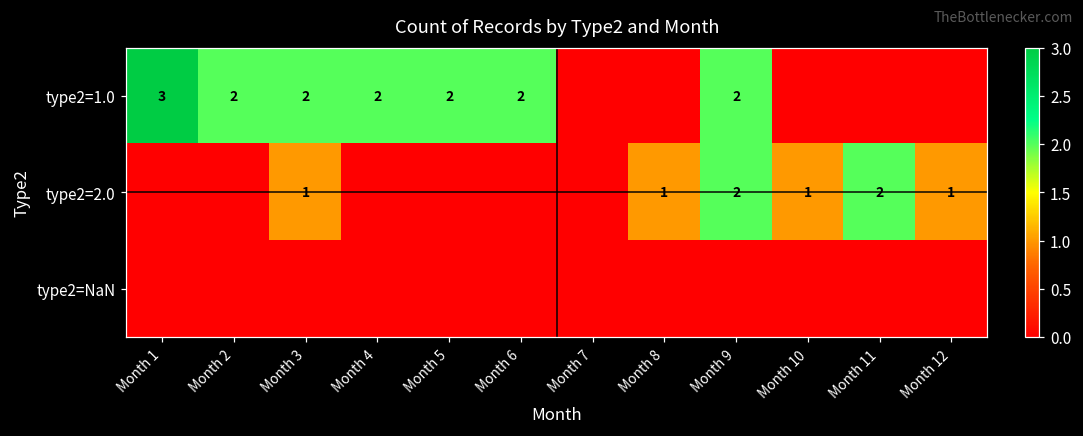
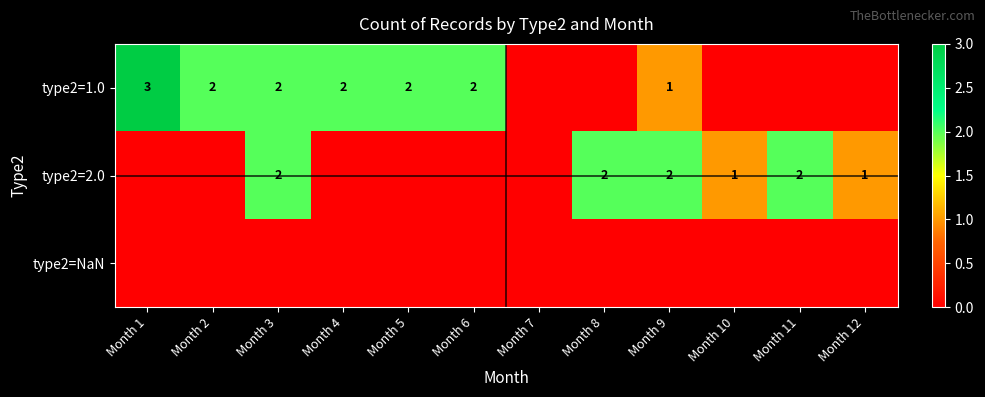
  {
    "type2=1.0": {
      "Month 1": 3,
      "Month 2": 2,
      "Month 3": 2,
      "Month 4": 2,
      "Month 5": 2,
      "Month 6": 2,
-     "Month 9": 2
+     "Month 9": 1
    },
    "type2=2.0": {
-     "Month 3": 1,
-     "Month 8": 1,
+     "Month 3": 2,
+     "Month 8": 2,
      "Month 9": 2,
      "Month 10": 1,
      "Month 11": 2,
      "Month 12": 1
    }
  }
